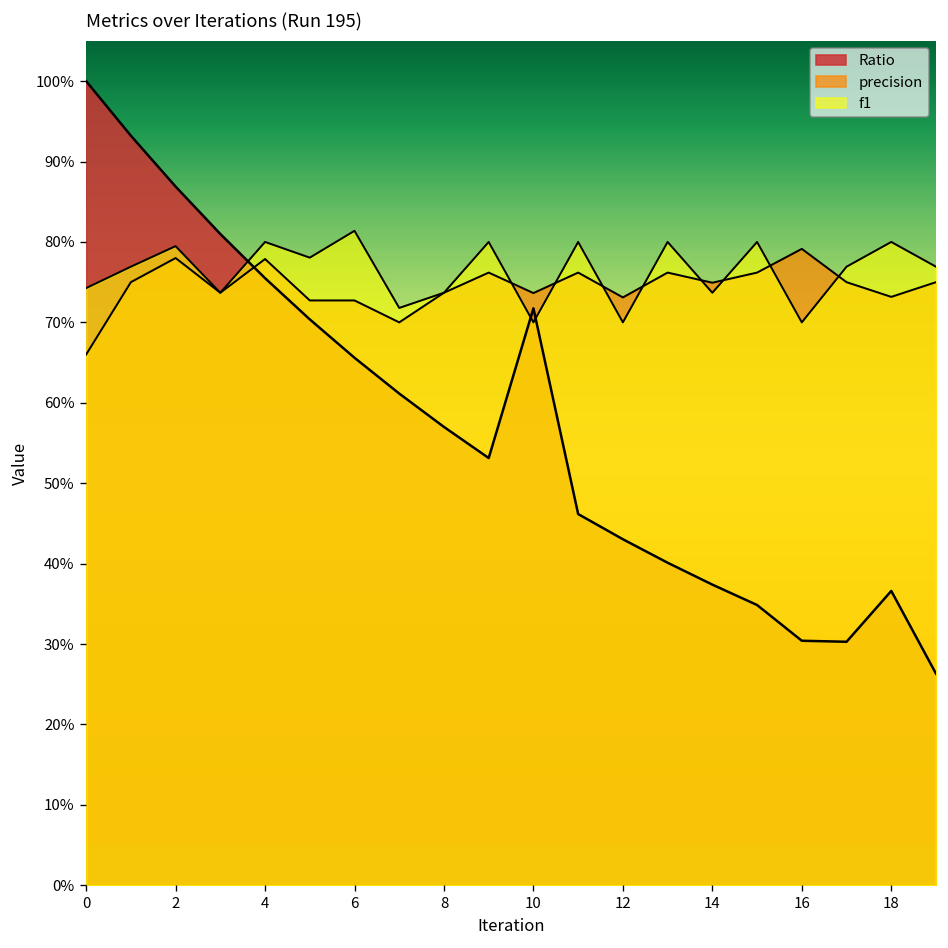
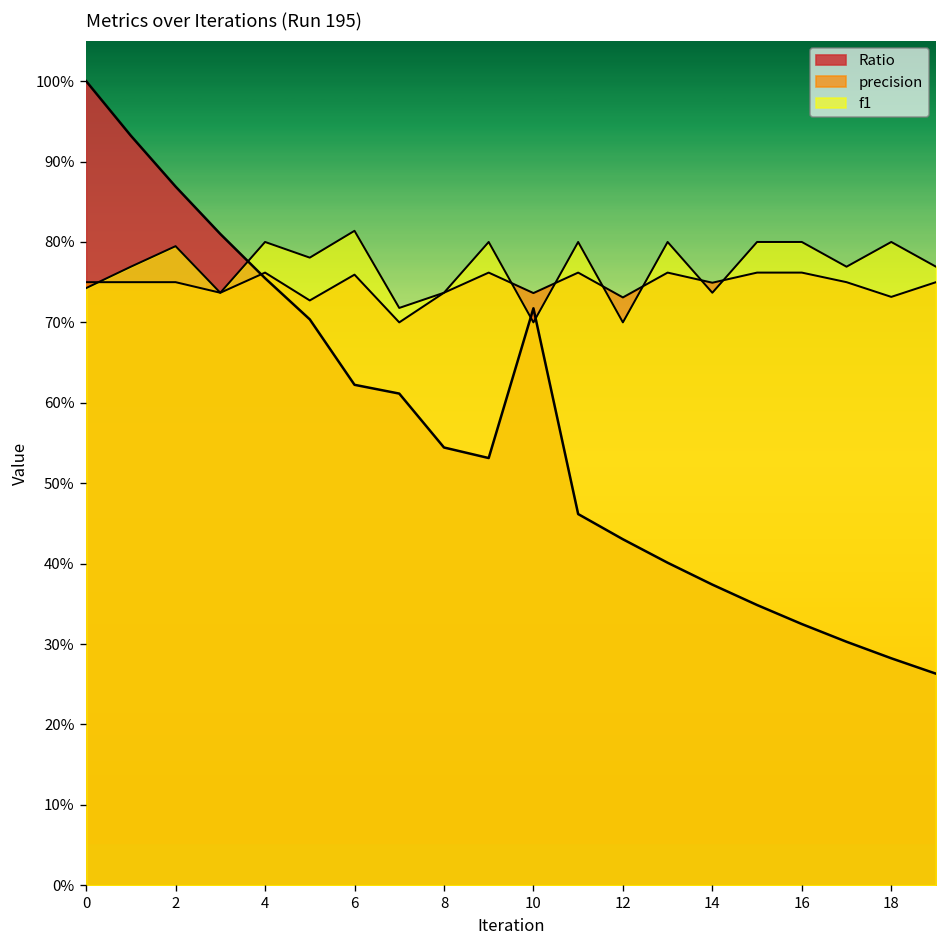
  {
    "Ratio": {
      "0": "100%",
      "2": "87%",
      "4": "75%",
-     "6": "66%",
-     "8": "57%",
+     "6": "62%",
+     "8": "54%",
      "10": "72%",
      "12": "43%",
      "14": "37%",
-     "16": "30%",
-     "18": "37%"
+     "16": "32%",
+     "18": "28%"
    },
    "precision": {
-     "0": "66%",
-     "2": "78%",
-     "4": "78%",
-     "6": "73%",
+     "0": "75%",
+     "2": "75%",
+     "4": "76%",
+     "6": "76%",
      "10": "74%",
      "12": "73%",
      "14": "75%",
-     "16": "79%",
+     "16": "76%",
      "18": "73%"
    },
    "f1": {
      "0": "74%",
      "2": "79%",
      "4": "80%",
      "6": "81%",
      "10": "70%",
      "12": "70%",
      "14": "74%",
-     "16": "70%",
+     "16": "80%",
      "18": "80%"
    }
  }
